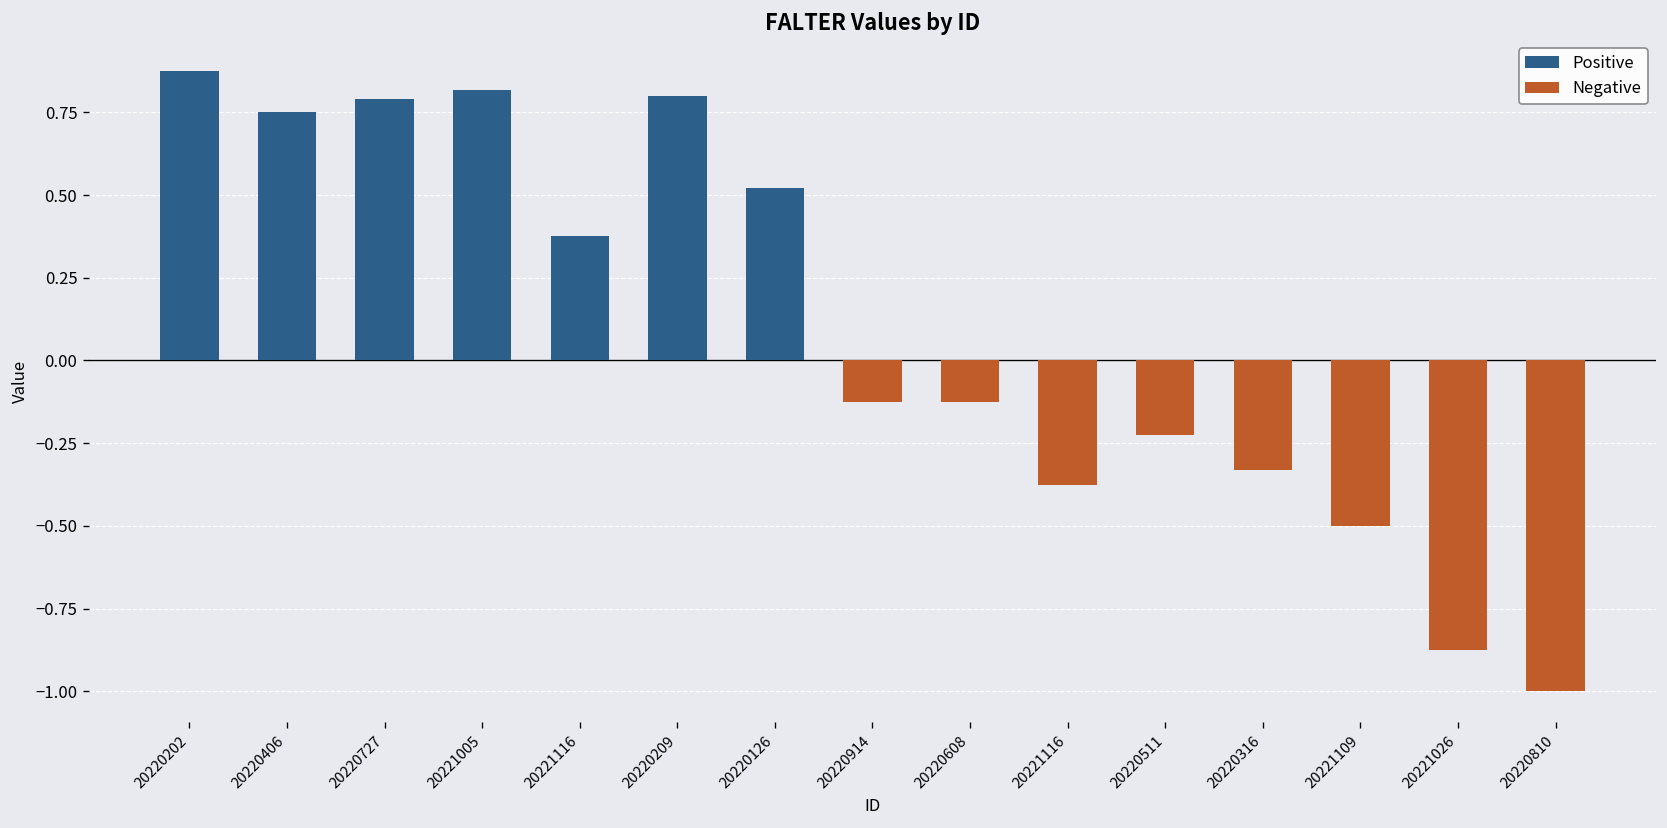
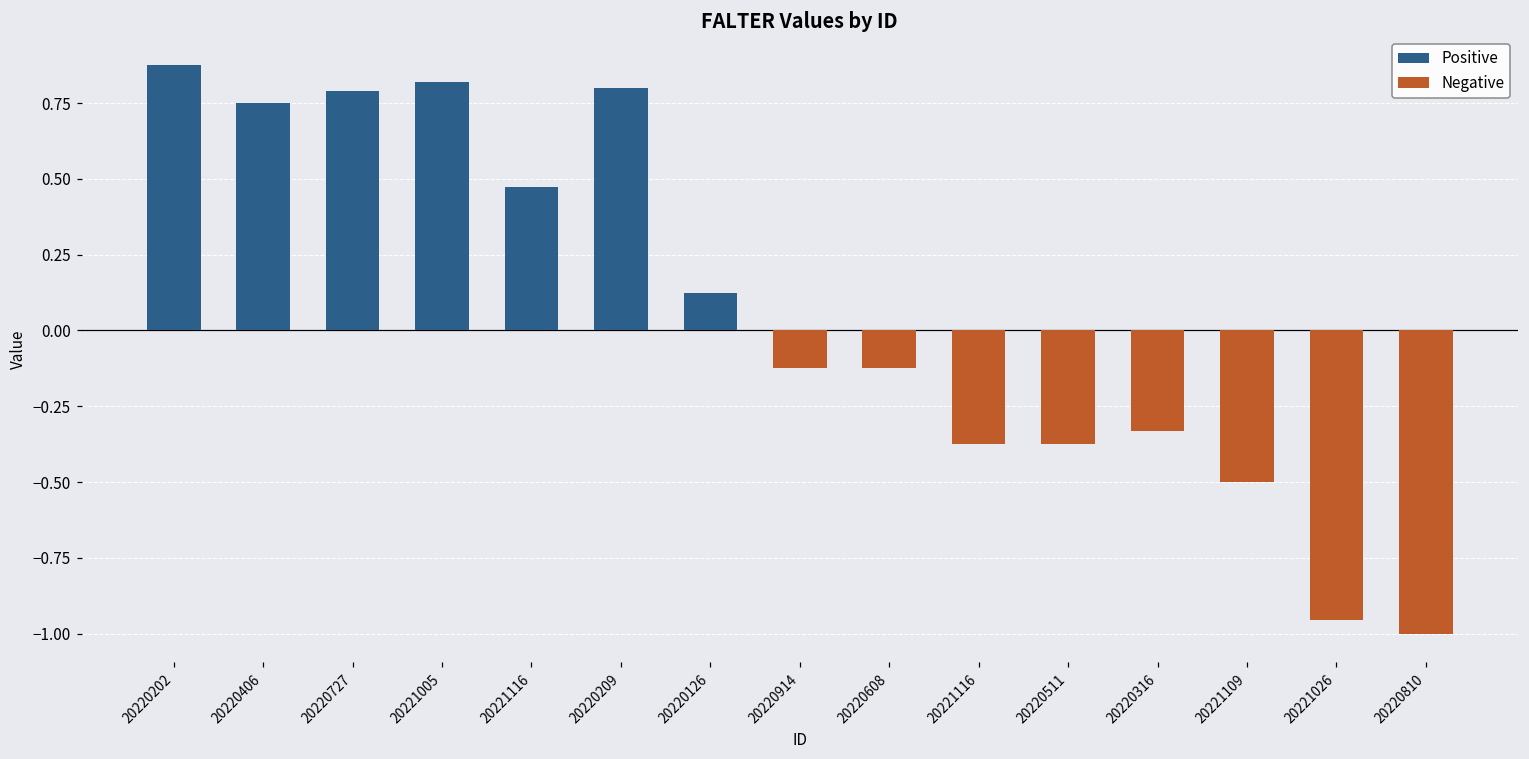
  {
    "Positive": {
      "20220202": 0.88,
      "20220406": 0.75,
      "20220727": 0.79,
      "20221005": 0.82,
-     "20221116": 0.38,
+     "20221116": 0.47,
      "20220209": 0.80,
-     "20220126": 0.52
+     "20220126": 0.13
    },
    "Negative": {
      "20220914": -0.13,
      "20220608": -0.13,
      "20221116": -0.38,
-     "20220511": -0.23,
+     "20220511": -0.38,
      "20220316": -0.33,
      "20221109": -0.50,
-     "20221026": -0.88,
+     "20221026": -0.95,
      "20220810": -1.00
    }
  }
